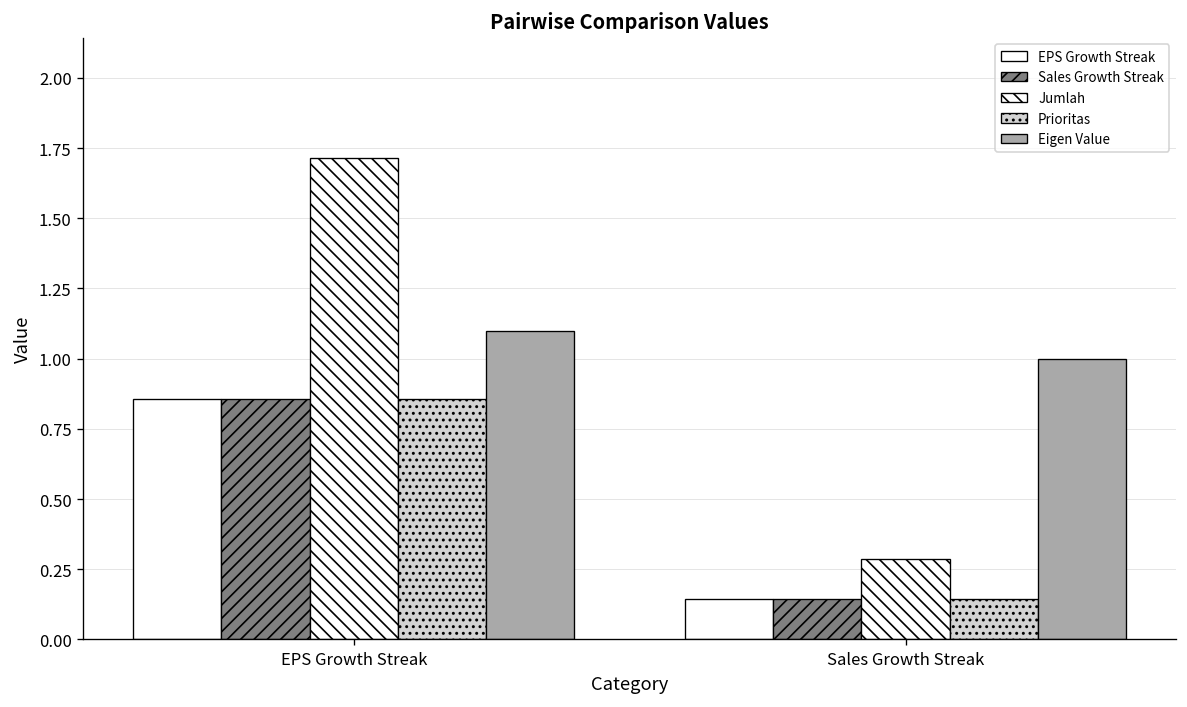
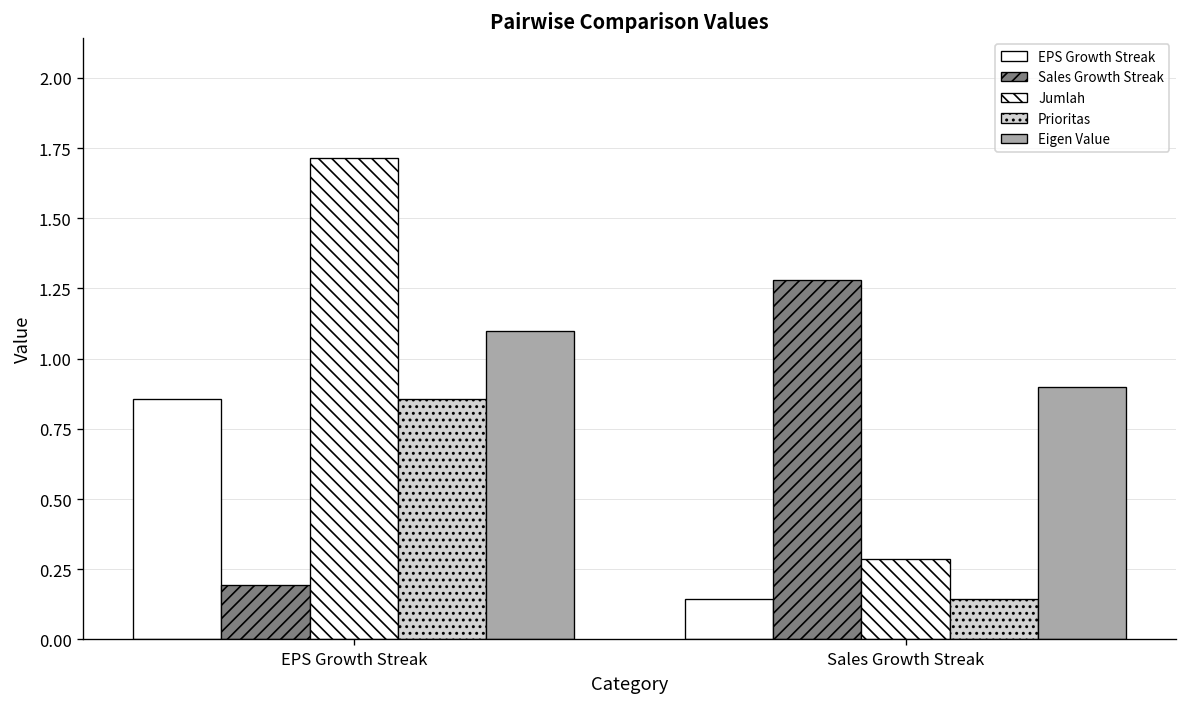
  {
    "Sales Growth Streak": {
-     "EPS Growth Streak": 0.86,
-     "Sales Growth Streak": 0.14
+     "EPS Growth Streak": 0.20,
+     "Sales Growth Streak": 1.28
    },
    "Prioritas": {
      "EPS Growth Streak": 0.86,
      "Sales Growth Streak": 0.14
    },
    "Eigen Value": {
      "EPS Growth Streak": 1.1,
-     "Sales Growth Streak": 1.0
+     "Sales Growth Streak": 0.9
    }
  }
